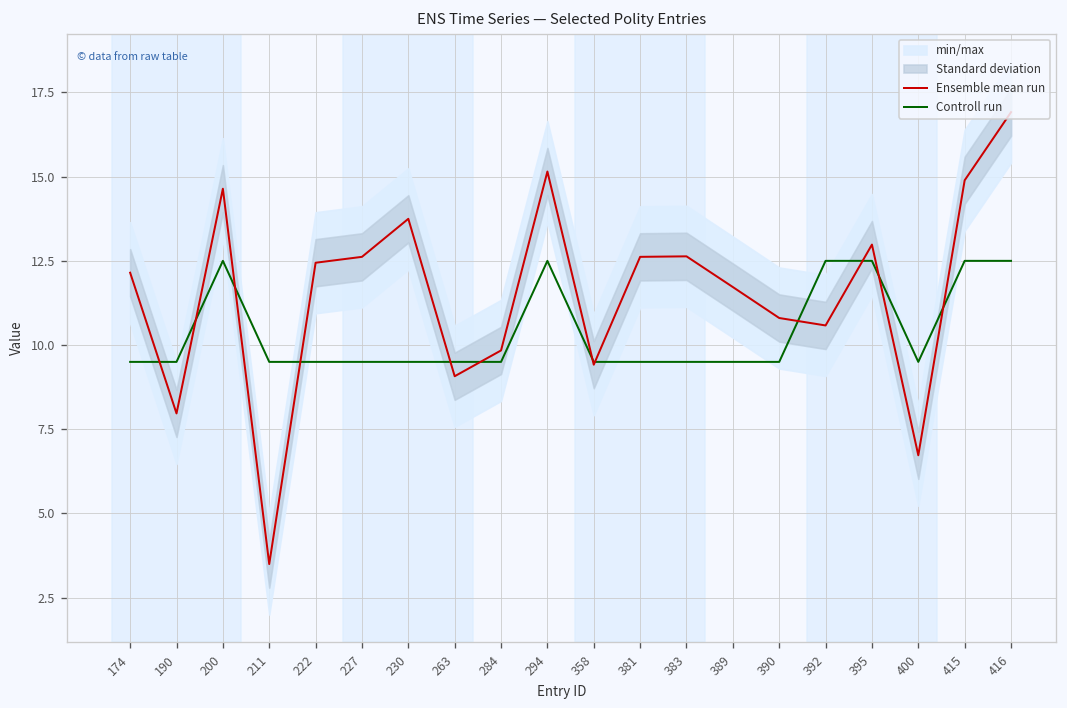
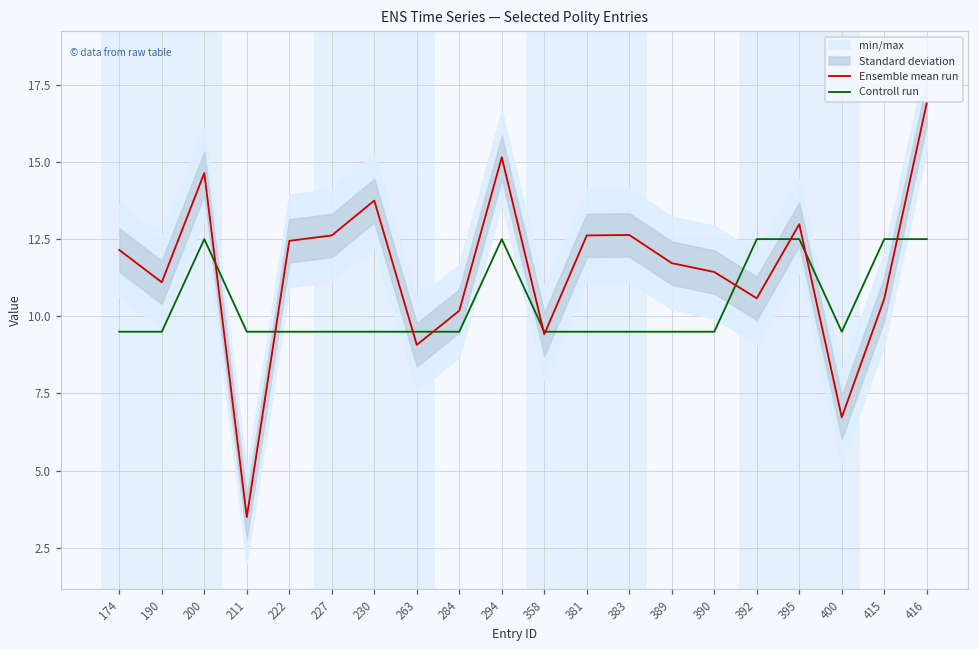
  {
    "Ensemble mean run": {
      "174": 12.1,
-     "190": 8.0,
+     "190": 11.1,
      "200": 14.6,
      "211": 3.5,
      "222": 12.4,
      "227": 12.6,
      "230": 13.7,
      "263": 9.1,
-     "284": 9.8,
+     "284": 10.2,
      "294": 15.2,
      "381": 12.6,
      "383": 12.6,
      "389": 11.7,
-     "390": 10.8,
+     "390": 11.4,
      "392": 10.6,
      "395": 13.0,
      "400": 6.7,
-     "415": 14.9
+     "415": 10.6
    },
    "Controll run": {
      "174": 9.5,
      "200": 12.5,
      "211": 9.5,
      "222": 9.5,
      "227": 9.5,
      "230": 9.5,
      "263": 9.5,
      "284": 9.5,
      "294": 12.5,
      "381": 9.5,
      "383": 9.5,
      "389": 9.5,
      "390": 9.5,
      "392": 12.5,
      "395": 12.5,
      "400": 9.5,
      "415": 12.5,
      "416": 12.5
    }
  }
